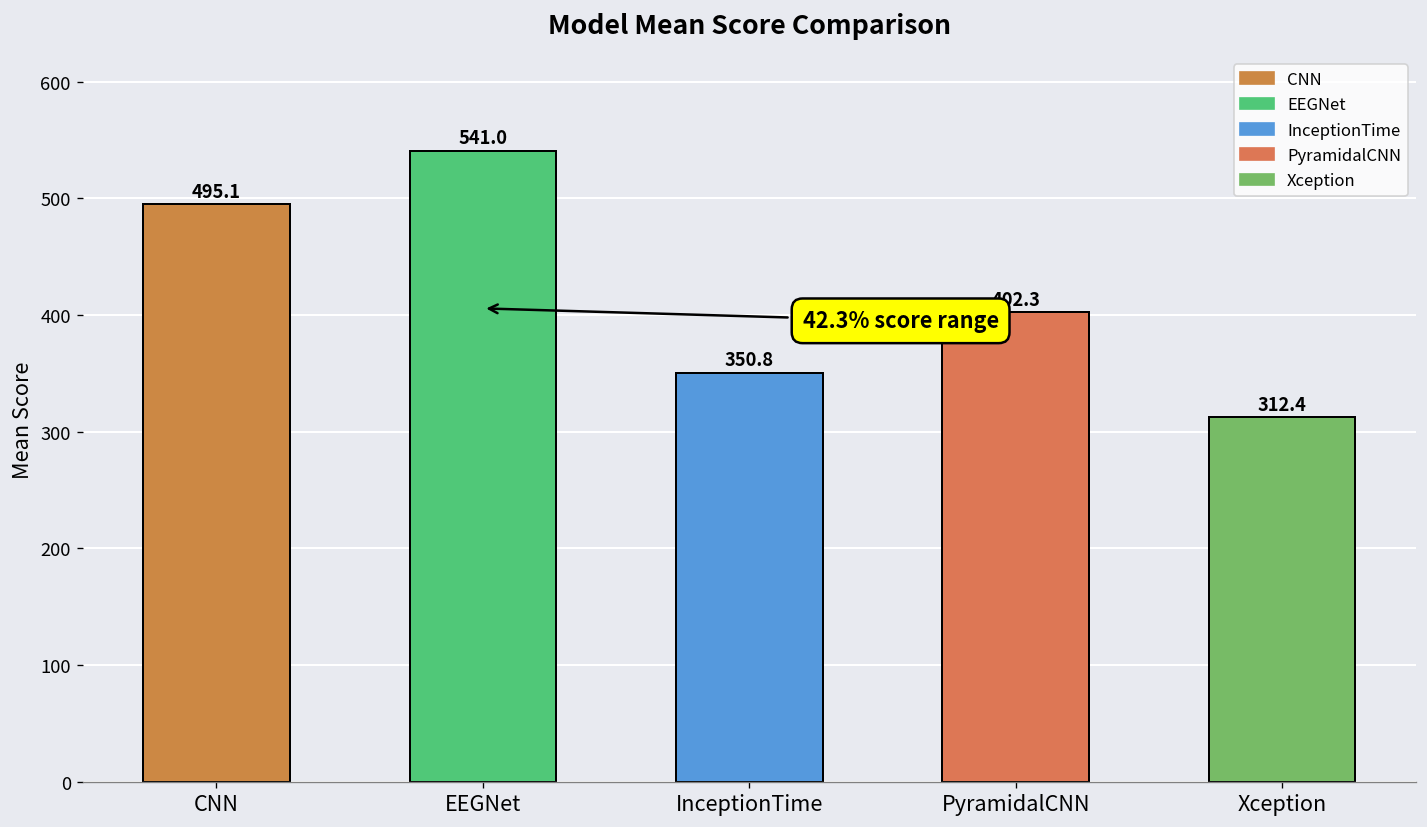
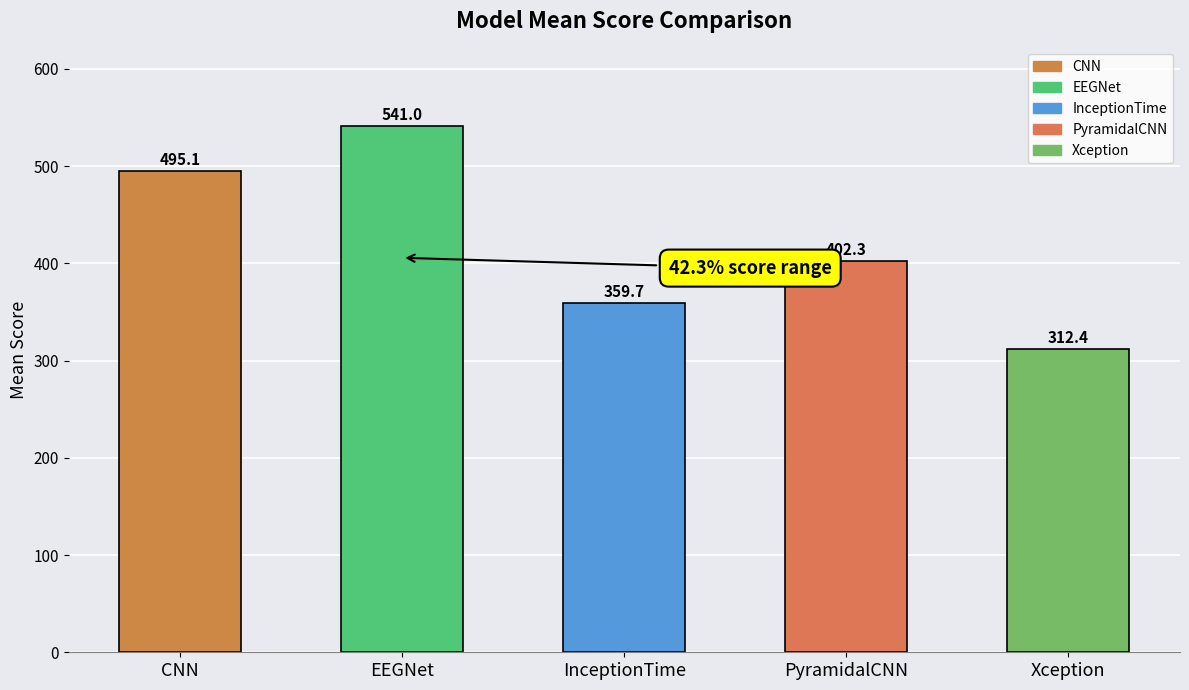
  {
    "CNN": 495.1,
    "EEGNet": 541.0,
-   "InceptionTime": 350.8,
+   "InceptionTime": 359.7,
    "Xception": 312.4
  }
